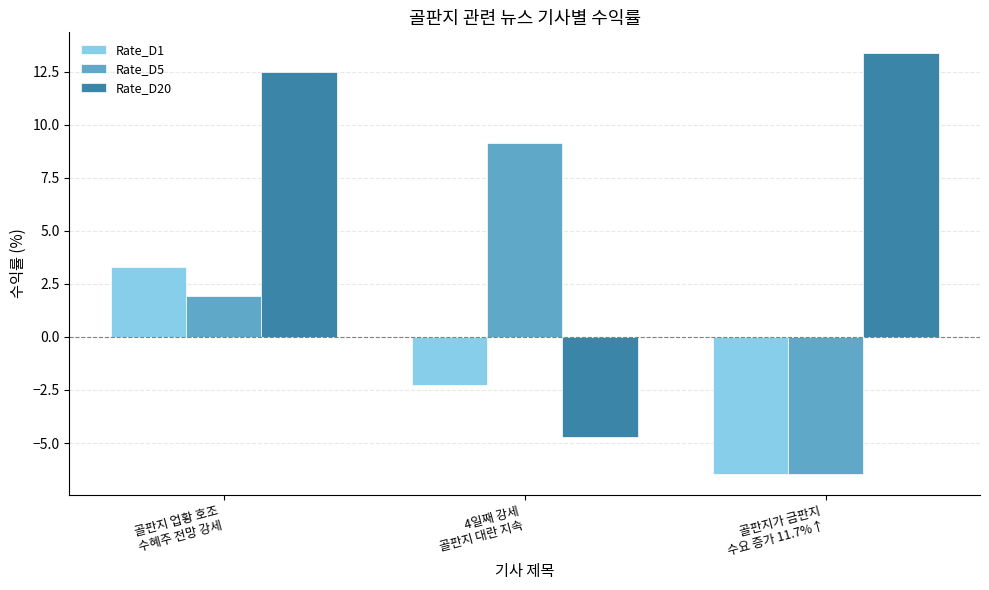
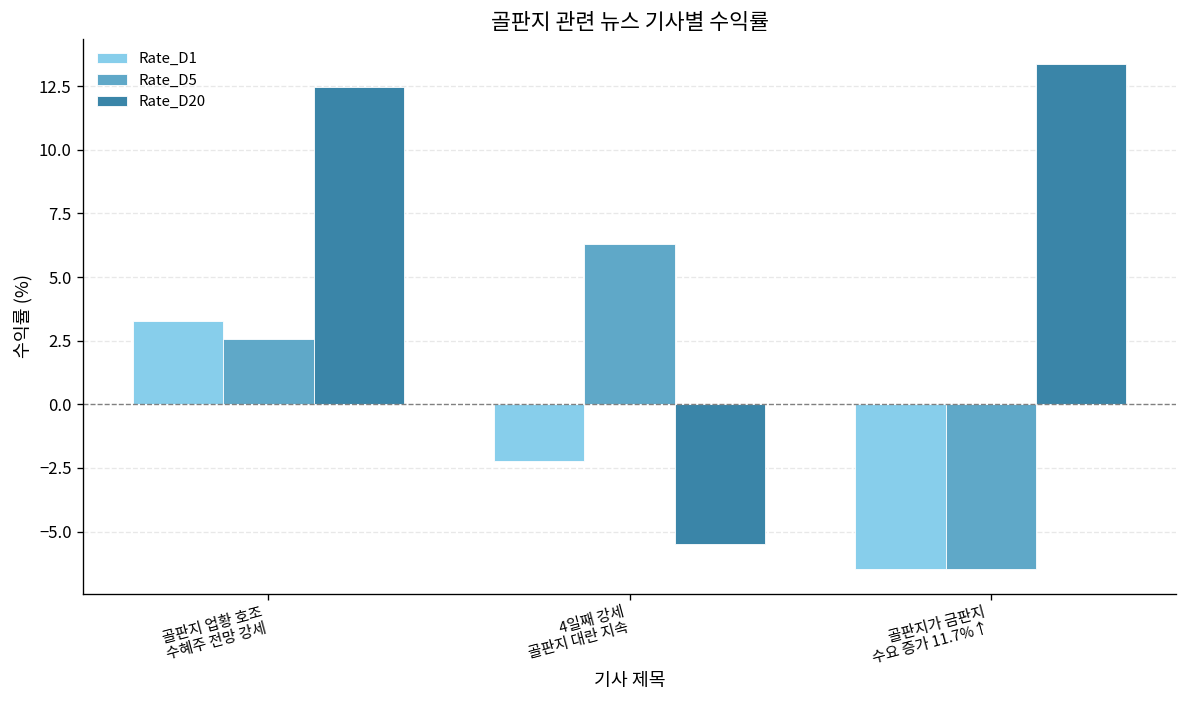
  {
    "Rate_D1": {
      "골판지 업황 호조 수혜주 전망 강세": 3.3,
      "4일째 강세 골판지 대란 지속": -2.2,
      "골판지가 금판지 수요 증가 11.7%↑": -6.5
    },
    "Rate_D5": {
-     "골판지 업황 호조 수혜주 전망 강세": 1.9,
-     "4일째 강세 골판지 대란 지속": 9.1,
+     "골판지 업황 호조 수혜주 전망 강세": 2.6,
+     "4일째 강세 골판지 대란 지속": 6.3,
      "골판지가 금판지 수요 증가 11.7%↑": -6.5
    },
    "Rate_D20": {
      "골판지 업황 호조 수혜주 전망 강세": 12.5,
-     "4일째 강세 골판지 대란 지속": -4.7,
+     "4일째 강세 골판지 대란 지속": -5.5,
      "골판지가 금판지 수요 증가 11.7%↑": 13.4
    }
  }
